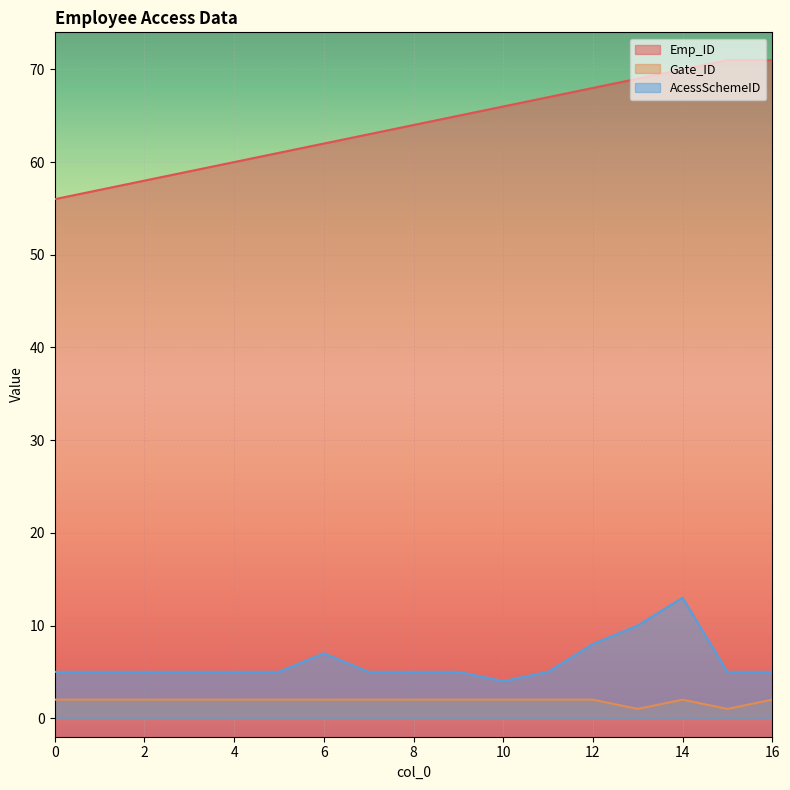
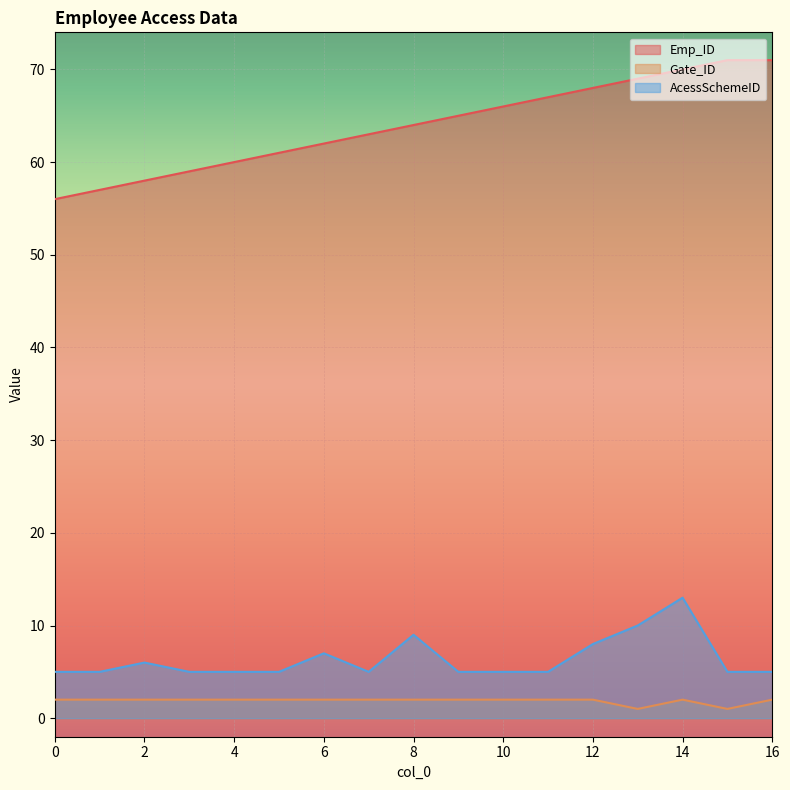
  {
    "AcessSchemeID": {
      "0": 5,
-     "2": 5,
+     "2": 6,
      "4": 5,
      "6": 7,
-     "8": 5,
-     "10": 4,
+     "8": 9,
+     "10": 5,
      "12": 8,
      "14": 13,
      "16": 5
    }
  }
